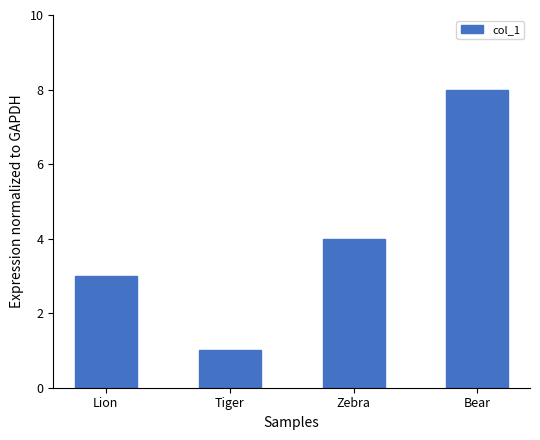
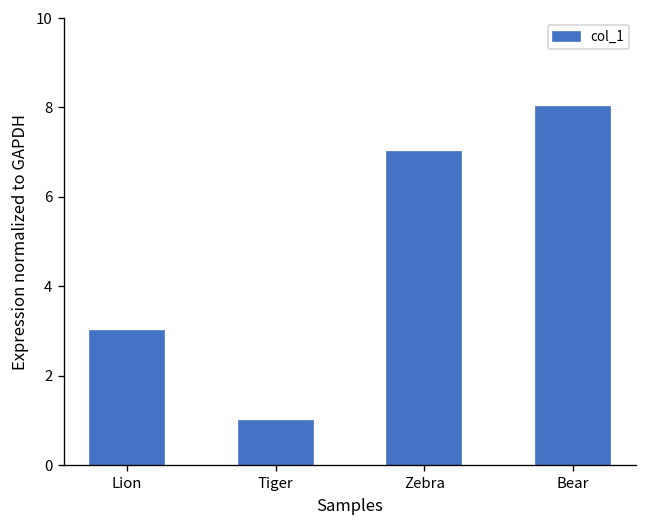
  {
    "Lion": 3,
    "Tiger": 1,
-   "Zebra": 4,
+   "Zebra": 7,
    "Bear": 8
  }
